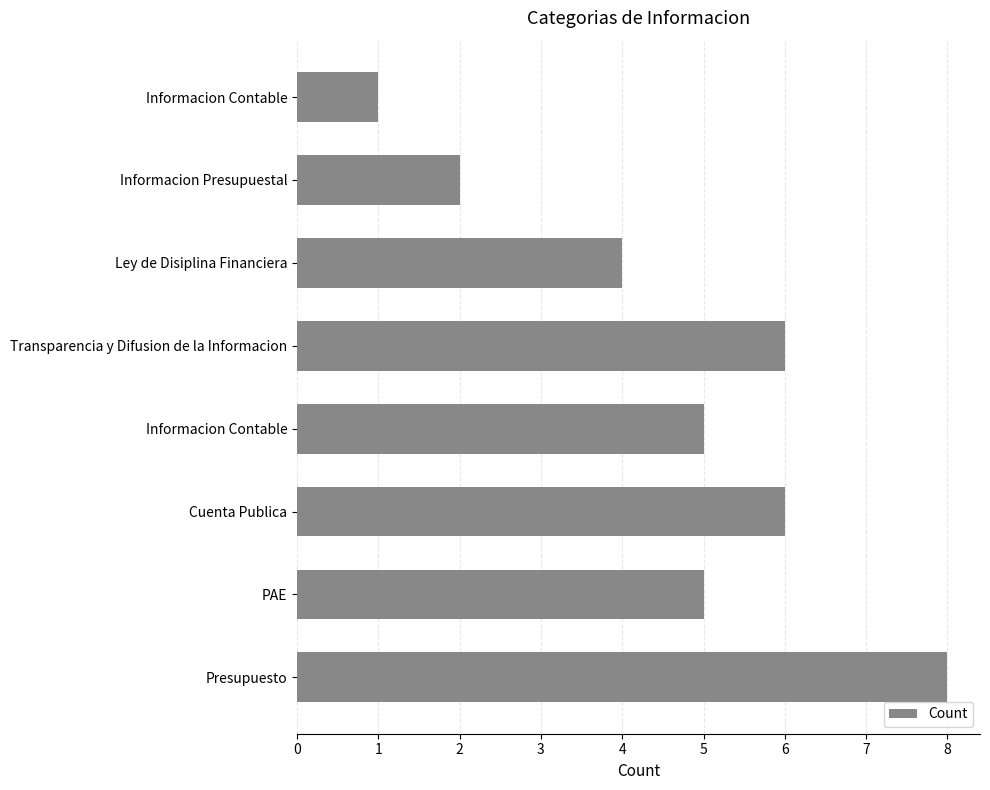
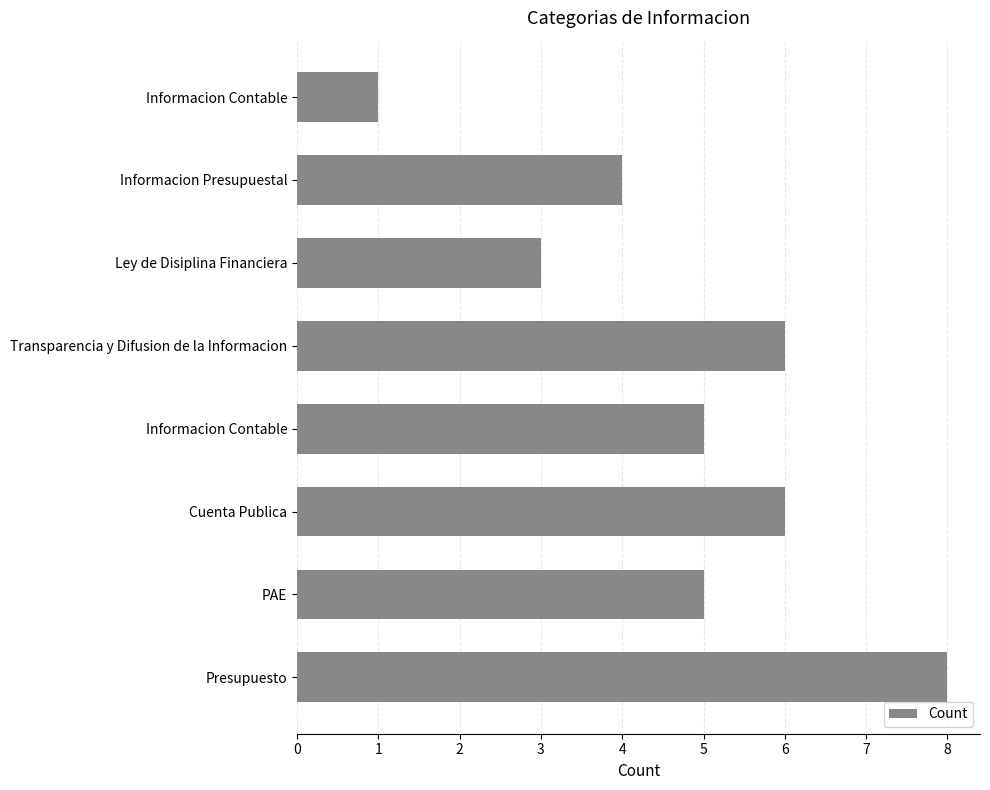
  {
-   "Informacion Presupuestal": 2,
-   "Ley de Disiplina Financiera": 4,
+   "Informacion Presupuestal": 4,
+   "Ley de Disiplina Financiera": 3,
    "Transparencia y Difusion de la Informacion": 6,
    "Cuenta Publica": 6,
    "PAE": 5,
    "Presupuesto": 8
  }
